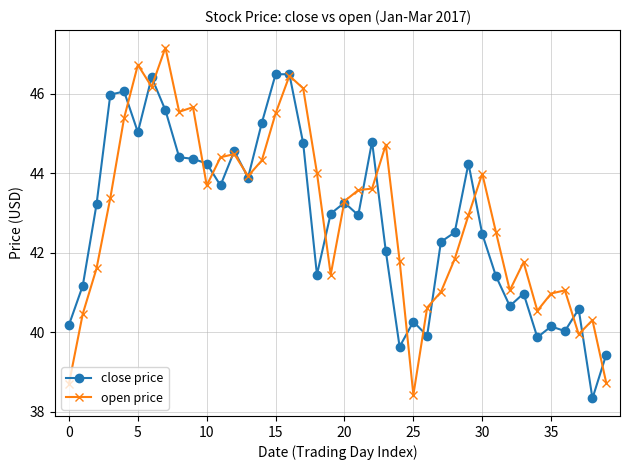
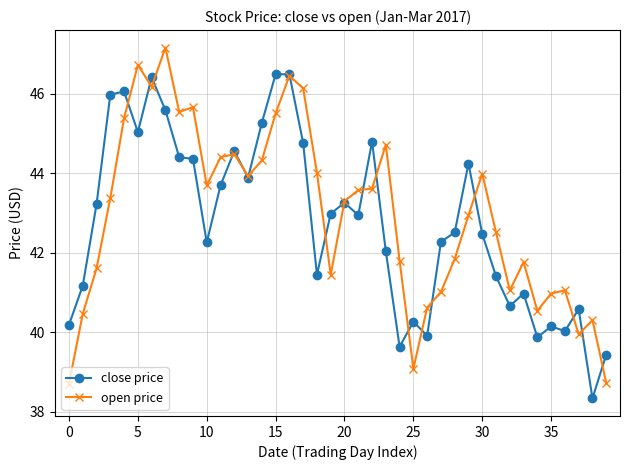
  {
    "close price": {
      "0": 40.2,
      "5": 45.0,
-     "10": 44.2,
+     "10": 42.3,
      "15": 46.5,
      "25": 40.3,
      "30": 42.5,
      "35": 40.2
    },
    "open price": {
      "5": 46.7,
      "10": 43.7,
      "15": 45.5,
-     "25": 38.4,
+     "25": 39.1,
      "30": 44.0,
      "35": 41.0
    }
  }
